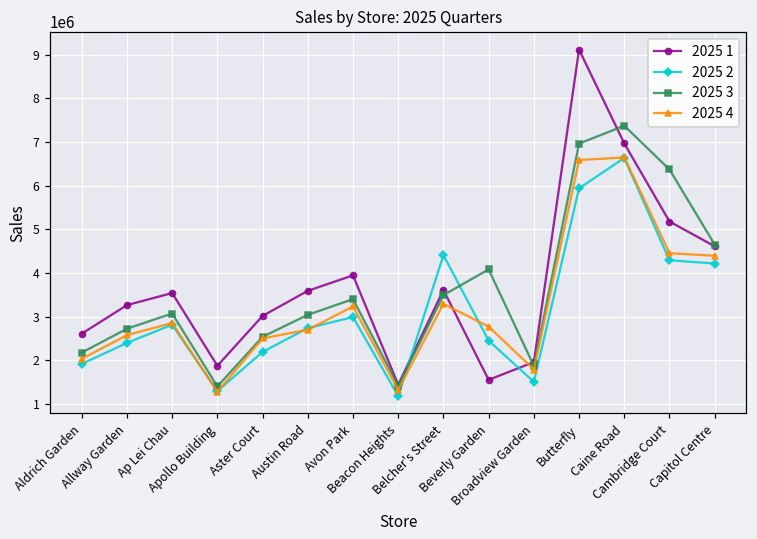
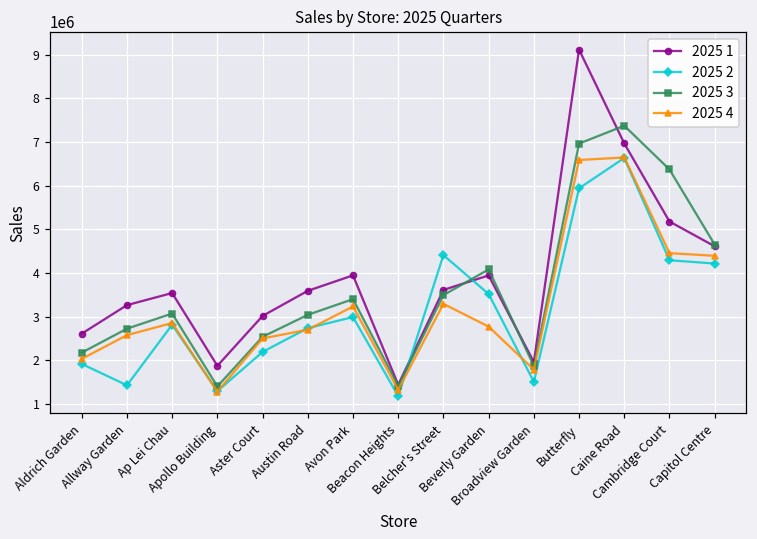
  {
    "2025 1": {
      "Aldrich Garden": 2600000,
      "Allway Garden": 3300000,
      "Ap Lei Chau": 3500000,
      "Apollo Building": 1900000,
      "Aster Court": 3000000,
      "Austin Road": 3600000,
      "Avon Park": 3900000,
      "Belcher's Street": 3600000,
-     "Beverly Garden": 1600000,
+     "Beverly Garden": 3900000,
      "Broadview Garden": 2000000,
      "Butterfly": 9100000,
      "Caine Road": 7000000,
      "Cambridge Court": 5200000
    },
    "2025 2": {
      "Aldrich Garden": 1900000,
-     "Allway Garden": 2400000,
+     "Allway Garden": 1400000,
      "Aster Court": 2200000,
      "Avon Park": 3000000,
      "Beacon Heights": 1200000,
      "Belcher's Street": 4400000,
-     "Beverly Garden": 2500000,
+     "Beverly Garden": 3500000,
      "Broadview Garden": 1500000,
      "Butterfly": 5900000,
      "Cambridge Court": 4300000,
      "Capitol Centre": 4200000
    },
    "2025 3": {
      "Aldrich Garden": 2200000,
      "Allway Garden": 2700000,
      "Ap Lei Chau": 3100000,
      "Apollo Building": 1400000,
      "Austin Road": 3000000,
      "Avon Park": 3400000,
      "Belcher's Street": 3500000,
      "Beverly Garden": 4100000,
      "Broadview Garden": 1900000,
      "Butterfly": 7000000,
      "Caine Road": 7400000,
      "Cambridge Court": 6400000
    },
    "2025 4": {
      "Aldrich Garden": 2000000,
      "Allway Garden": 2600000,
      "Avon Park": 3200000,
      "Beacon Heights": 1300000,
      "Belcher's Street": 3300000,
      "Beverly Garden": 2800000,
      "Broadview Garden": 1800000,
      "Butterfly": 6600000,
      "Cambridge Court": 4500000,
      "Capitol Centre": 4400000
    }
  }
